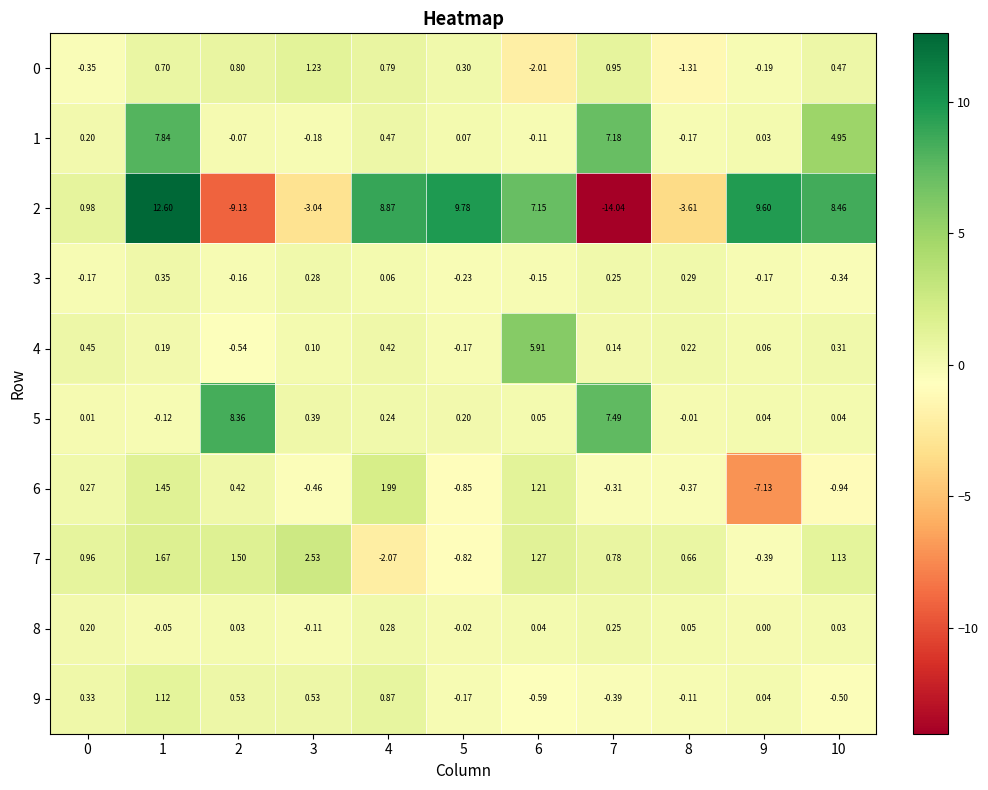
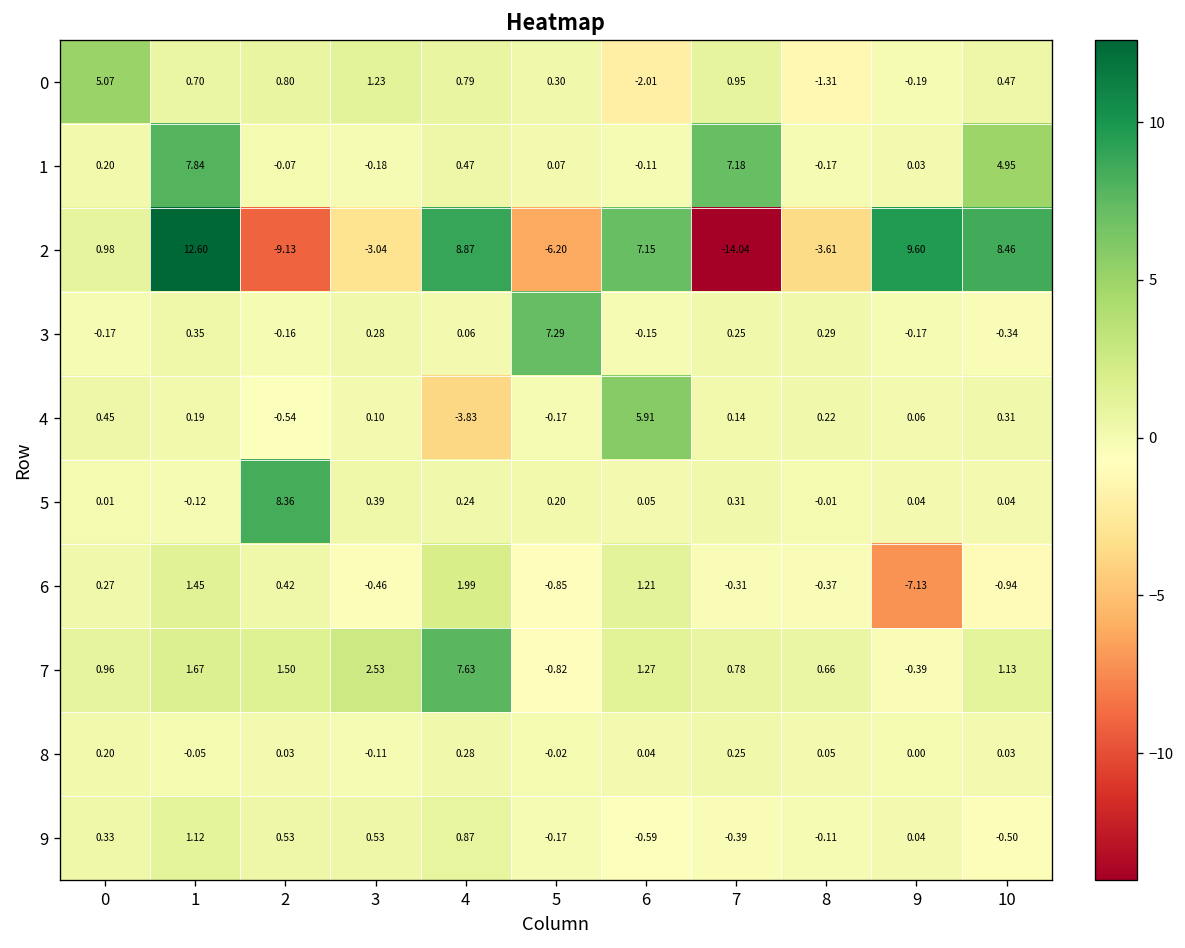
  {
    "0": {
-     "0": -0.35,
+     "0": 5.07,
      "1": 0.70,
      "2": 0.80,
      "3": 1.23,
      "4": 0.79,
      "5": 0.30,
      "6": -2.01,
      "7": 0.95,
      "8": -1.31,
      "9": -0.19,
      "10": 0.47
    },
    "1": {
      "0": 0.20,
      "1": 7.84,
      "2": -0.07,
      "3": -0.18,
      "4": 0.47,
      "5": 0.07,
      "6": -0.11,
      "7": 7.18,
      "8": -0.17,
      "9": 0.03,
      "10": 4.95
    },
    "2": {
      "0": 0.98,
      "1": 12.60,
      "2": -9.13,
      "3": -3.04,
      "4": 8.87,
-     "5": 9.78,
+     "5": -6.20,
      "6": 7.15,
      "7": -14.04,
      "8": -3.61,
      "9": 9.60,
      "10": 8.46
    },
    "3": {
      "0": -0.17,
      "1": 0.35,
      "2": -0.16,
      "3": 0.28,
      "4": 0.06,
-     "5": -0.23,
+     "5": 7.29,
      "6": -0.15,
      "7": 0.25,
      "8": 0.29,
      "9": -0.17,
      "10": -0.34
    },
    "4": {
      "0": 0.45,
      "1": 0.19,
      "2": -0.54,
      "3": 0.10,
-     "4": 0.42,
+     "4": -3.83,
      "5": -0.17,
      "6": 5.91,
      "7": 0.14,
      "8": 0.22,
      "9": 0.06,
      "10": 0.31
    },
    "5": {
      "0": 0.01,
      "1": -0.12,
      "2": 8.36,
      "3": 0.39,
      "4": 0.24,
      "5": 0.20,
      "6": 0.05,
-     "7": 7.49,
+     "7": 0.31,
      "8": -0.01,
      "9": 0.04,
      "10": 0.04
    },
    "6": {
      "0": 0.27,
      "1": 1.45,
      "2": 0.42,
      "3": -0.46,
      "4": 1.99,
      "5": -0.85,
      "6": 1.21,
      "7": -0.31,
      "8": -0.37,
      "9": -7.13,
      "10": -0.94
    },
    "7": {
      "0": 0.96,
      "1": 1.67,
      "2": 1.50,
      "3": 2.53,
-     "4": -2.07,
+     "4": 7.63,
      "5": -0.82,
      "6": 1.27,
      "7": 0.78,
      "8": 0.66,
      "9": -0.39,
      "10": 1.13
    },
    "8": {
      "0": 0.20,
      "1": -0.05,
      "2": 0.03,
      "3": -0.11,
      "4": 0.28,
      "5": -0.02,
      "6": 0.04,
      "7": 0.25,
      "8": 0.05,
      "9": 0.00,
      "10": 0.03
    },
    "9": {
      "0": 0.33,
      "1": 1.12,
      "2": 0.53,
      "3": 0.53,
      "4": 0.87,
      "5": -0.17,
      "6": -0.59,
      "7": -0.39,
      "8": -0.11,
      "9": 0.04,
      "10": -0.50
    }
  }
